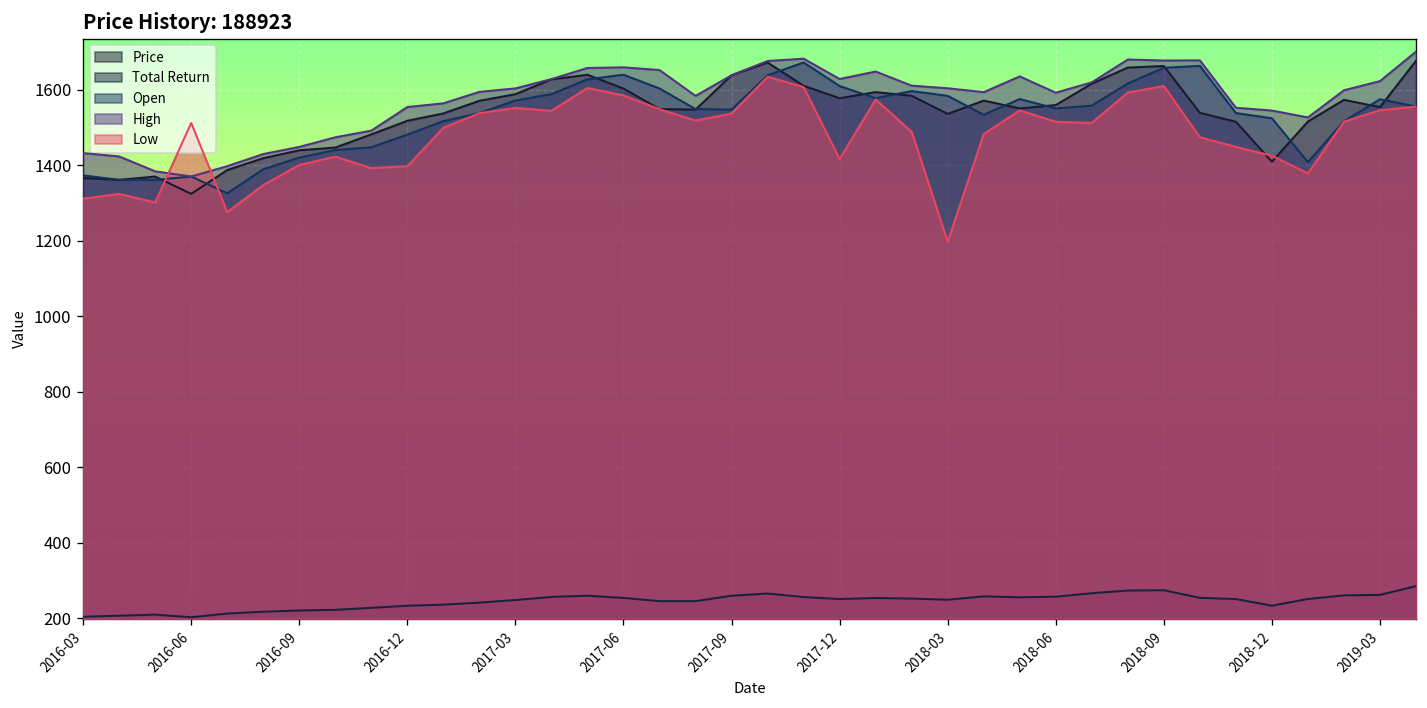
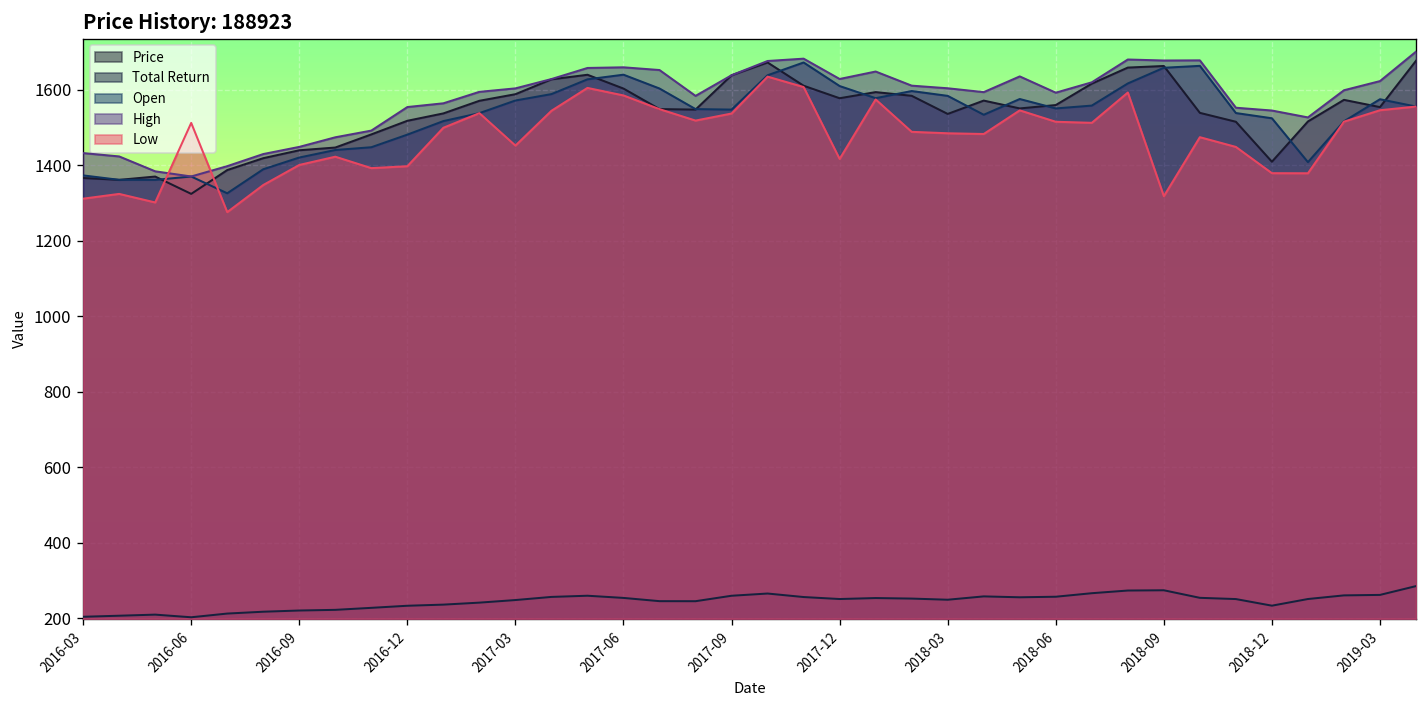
  {
    "Low": {
      "2016-03": 1310,
      "2016-09": 1400,
      "2016-12": 1400,
-     "2017-03": 1550,
+     "2017-03": 1450,
      "2017-06": 1580,
      "2017-09": 1540,
      "2017-12": 1420,
-     "2018-03": 1200,
+     "2018-03": 1480,
      "2018-06": 1510,
-     "2018-09": 1610,
-     "2018-12": 1420
+     "2018-09": 1320,
+     "2018-12": 1380
    }
  }
